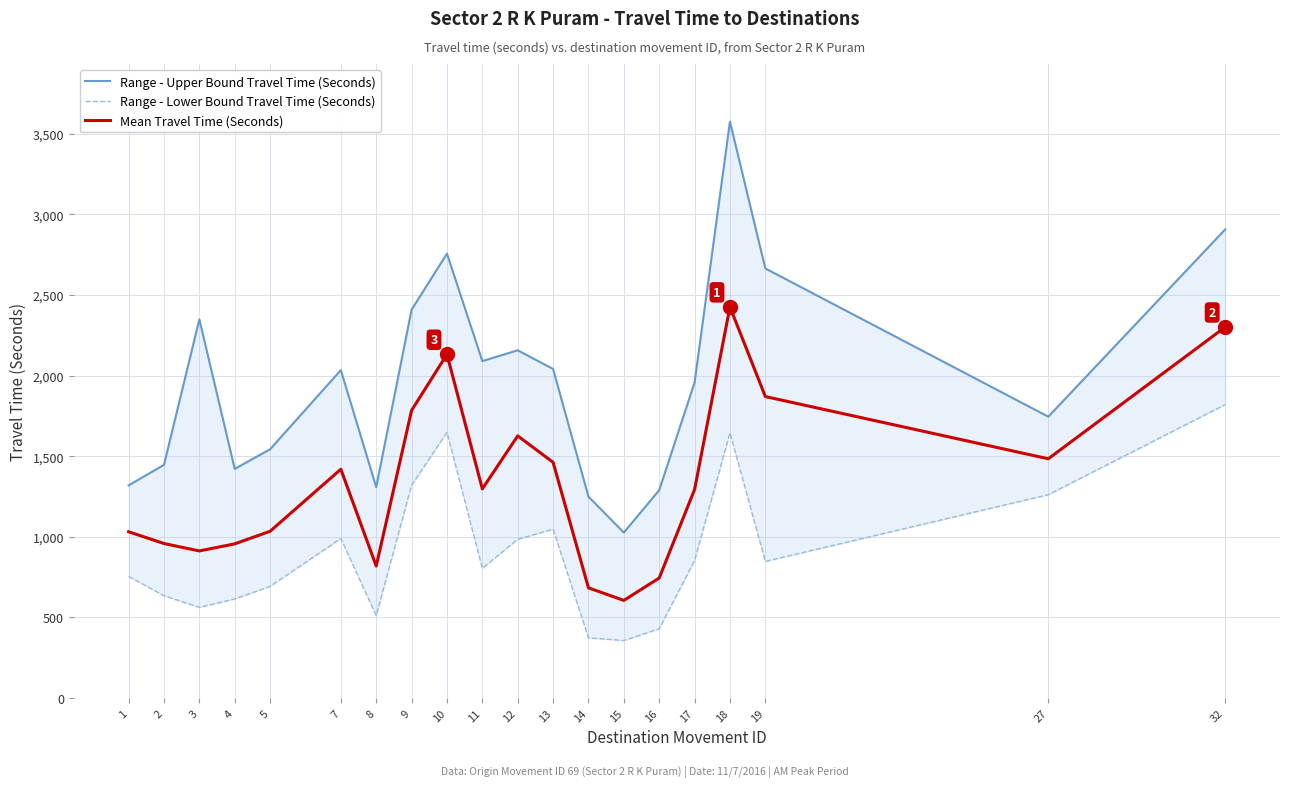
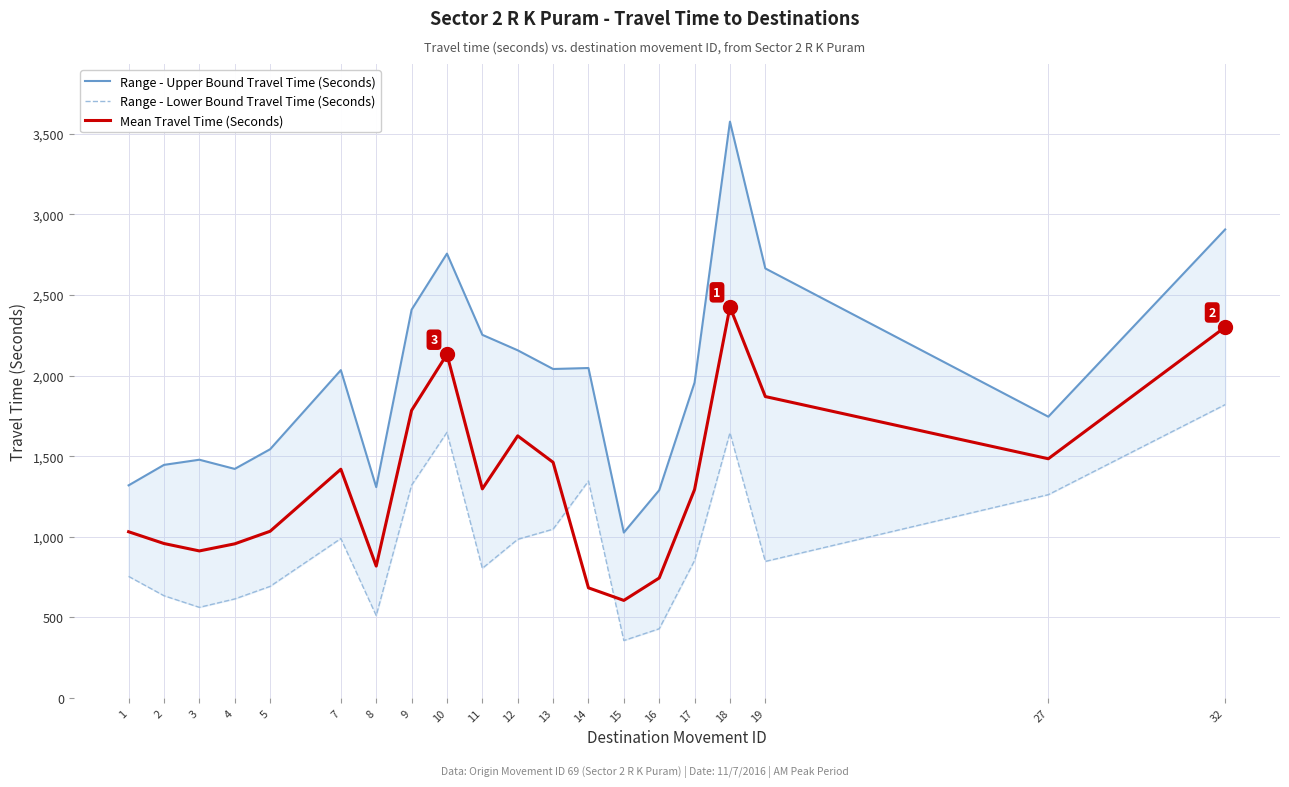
  {
    "Range - Upper Bound Travel Time (Seconds)": {
      "1": "1,320",
      "2": "1,450",
-     "3": "2,350",
+     "3": "1,480",
      "4": "1,420",
      "5": "1,540",
      "7": "2,030",
      "8": "1,310",
      "9": "2,410",
      "10": "2,760",
-     "11": "2,090",
+     "11": "2,250",
      "12": "2,160",
      "13": "2,040",
-     "14": "1,250",
+     "14": "2,050",
      "15": "1,030",
      "16": "1,290",
      "17": "1,960",
      "18": "3,580",
      "19": "2,670",
      "27": "1,750",
      "32": "2,910"
    },
    "Range - Lower Bound Travel Time (Seconds)": {
      "1": "750",
      "2": "630",
      "3": "560",
      "4": "610",
      "5": "690",
      "7": "990",
      "8": "510",
      "9": "1,320",
      "10": "1,650",
      "11": "800",
      "12": "980",
      "13": "1,050",
-     "14": "370",
+     "14": "1,350",
      "15": "360",
      "16": "430",
      "17": "850",
      "18": "1,650",
      "19": "850",
      "27": "1,260",
      "32": "1,820"
    }
  }
